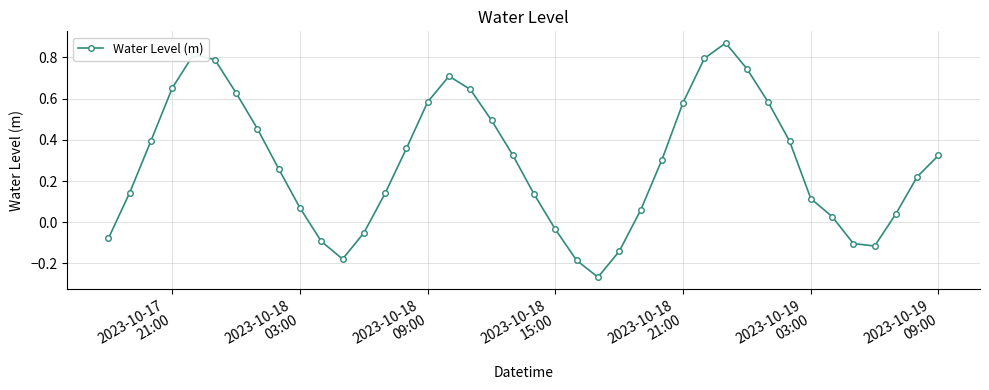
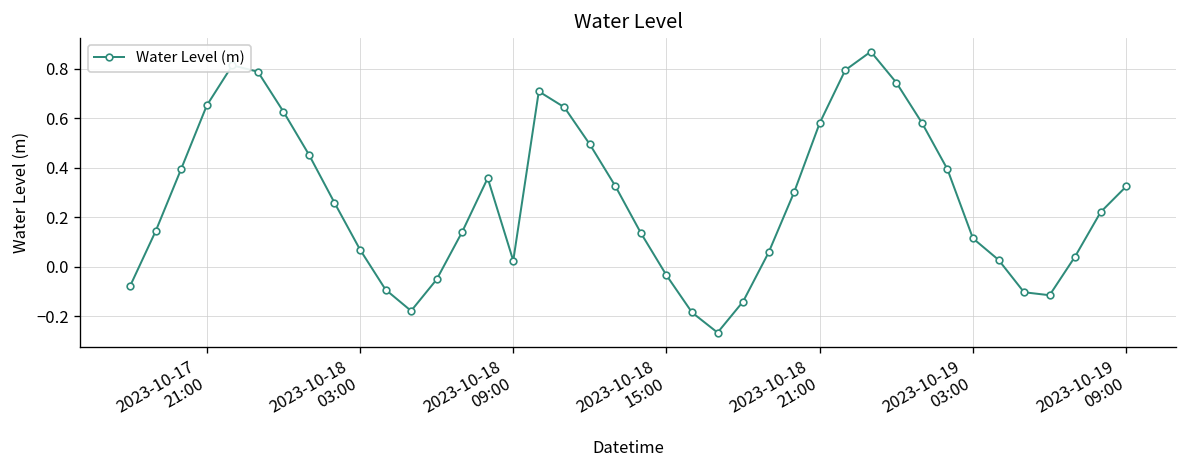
  {
    "2023-10-17 21:00": 0.65,
    "2023-10-18 03:00": 0.07,
-   "2023-10-18 09:00": 0.58,
+   "2023-10-18 09:00": 0.02,
    "2023-10-18 15:00": -0.03,
    "2023-10-18 21:00": 0.58,
    "2023-10-19 03:00": 0.11,
    "2023-10-19 09:00": 0.32
  }
